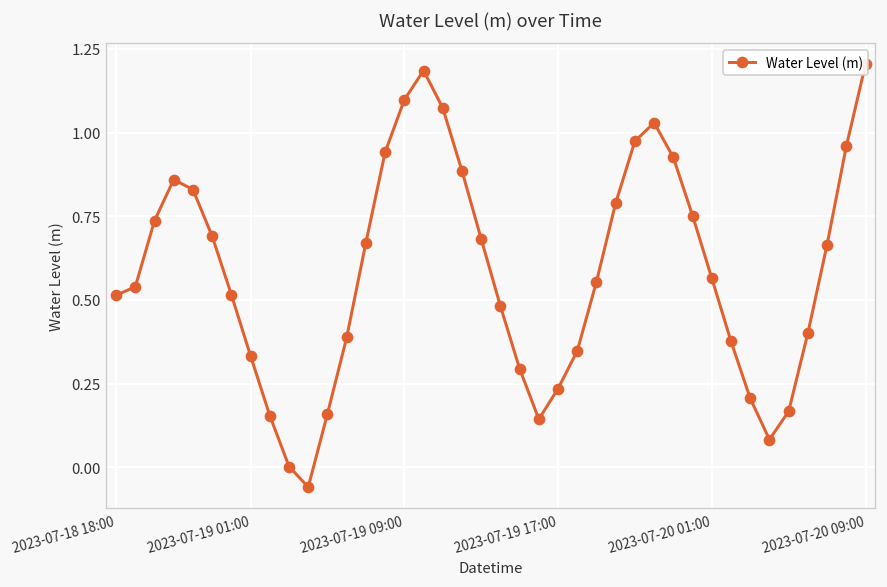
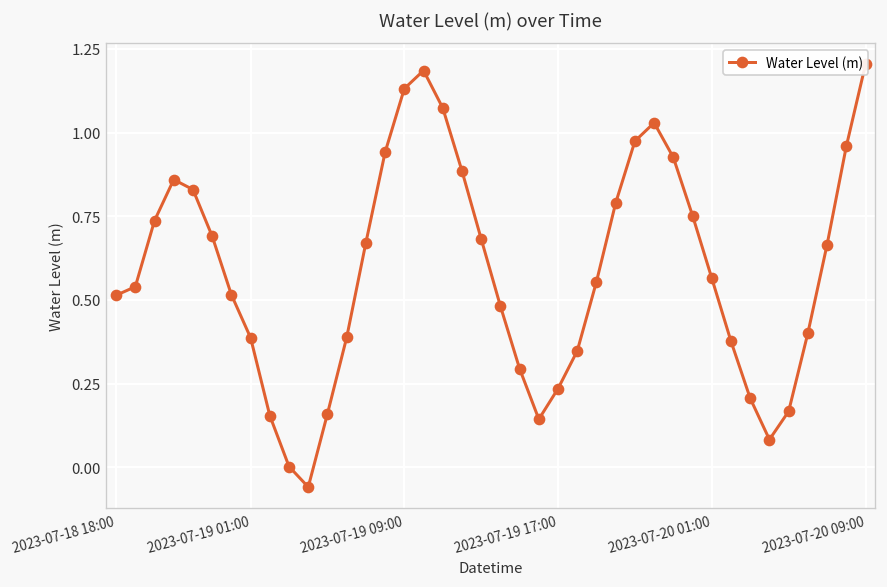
  {
    "2023-07-18 18:00": 0.51,
-   "2023-07-19 01:00": 0.33,
-   "2023-07-19 09:00": 1.10,
+   "2023-07-19 01:00": 0.39,
+   "2023-07-19 09:00": 1.13,
    "2023-07-19 17:00": 0.24,
    "2023-07-20 01:00": 0.56
  }
